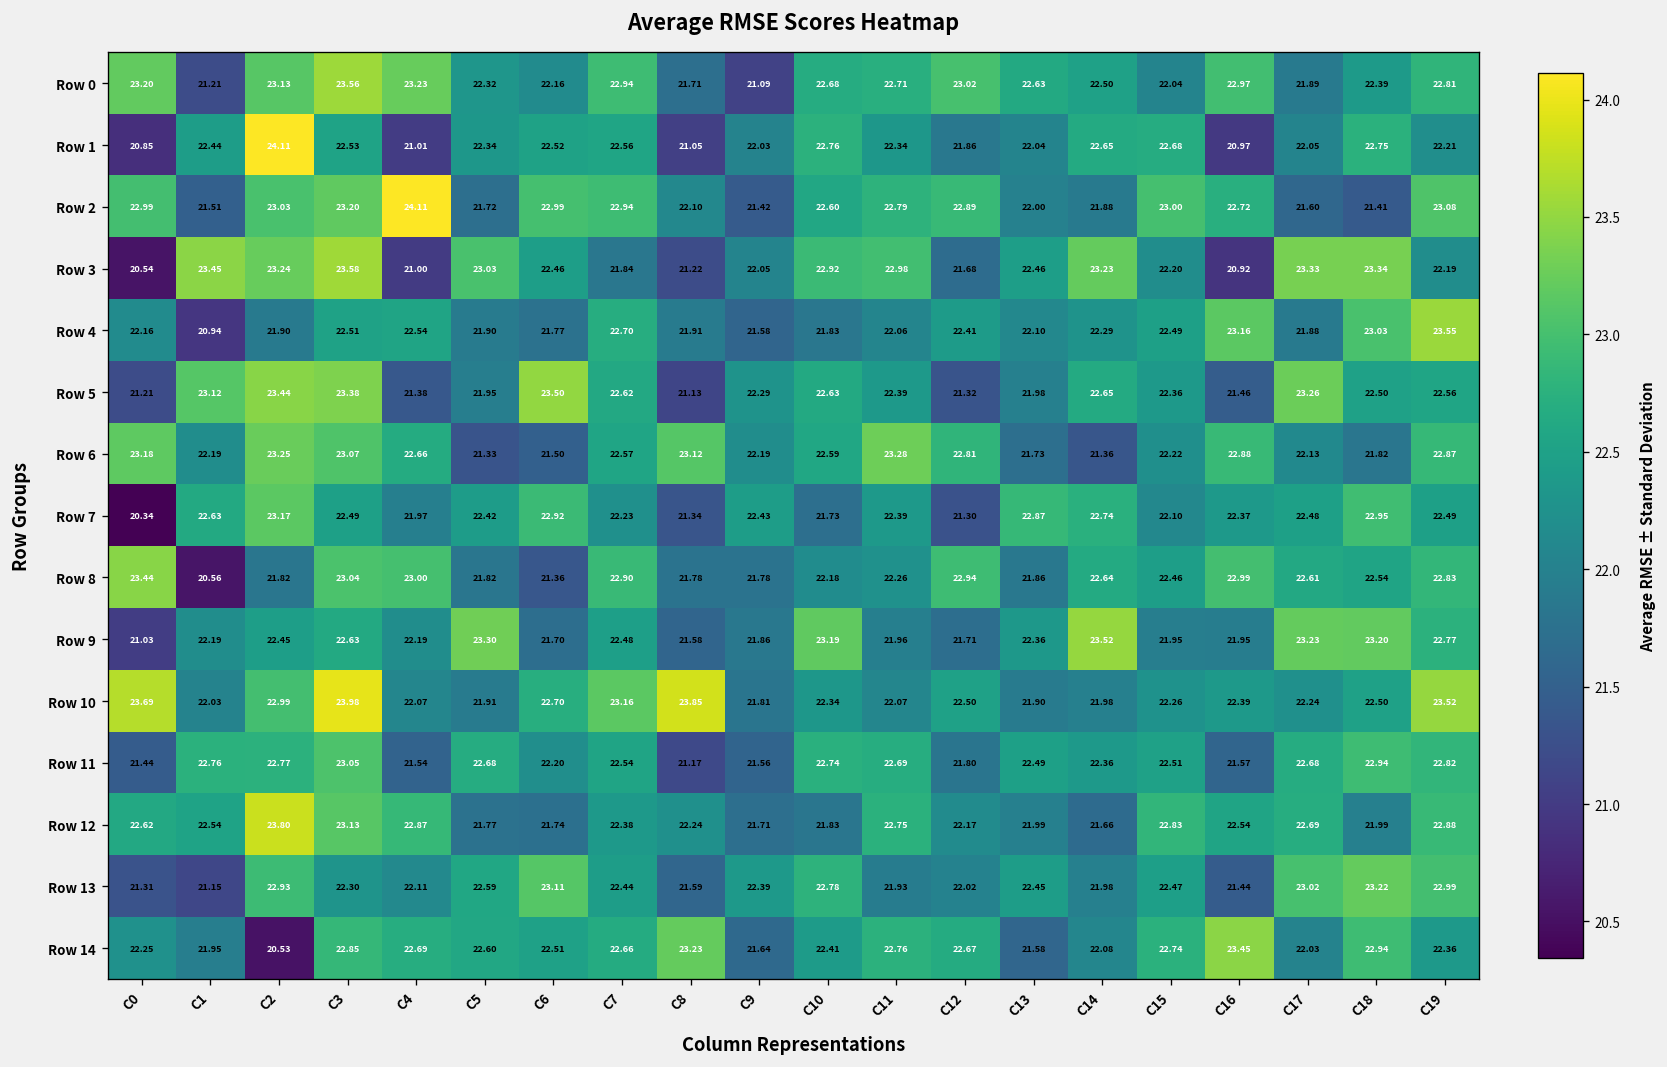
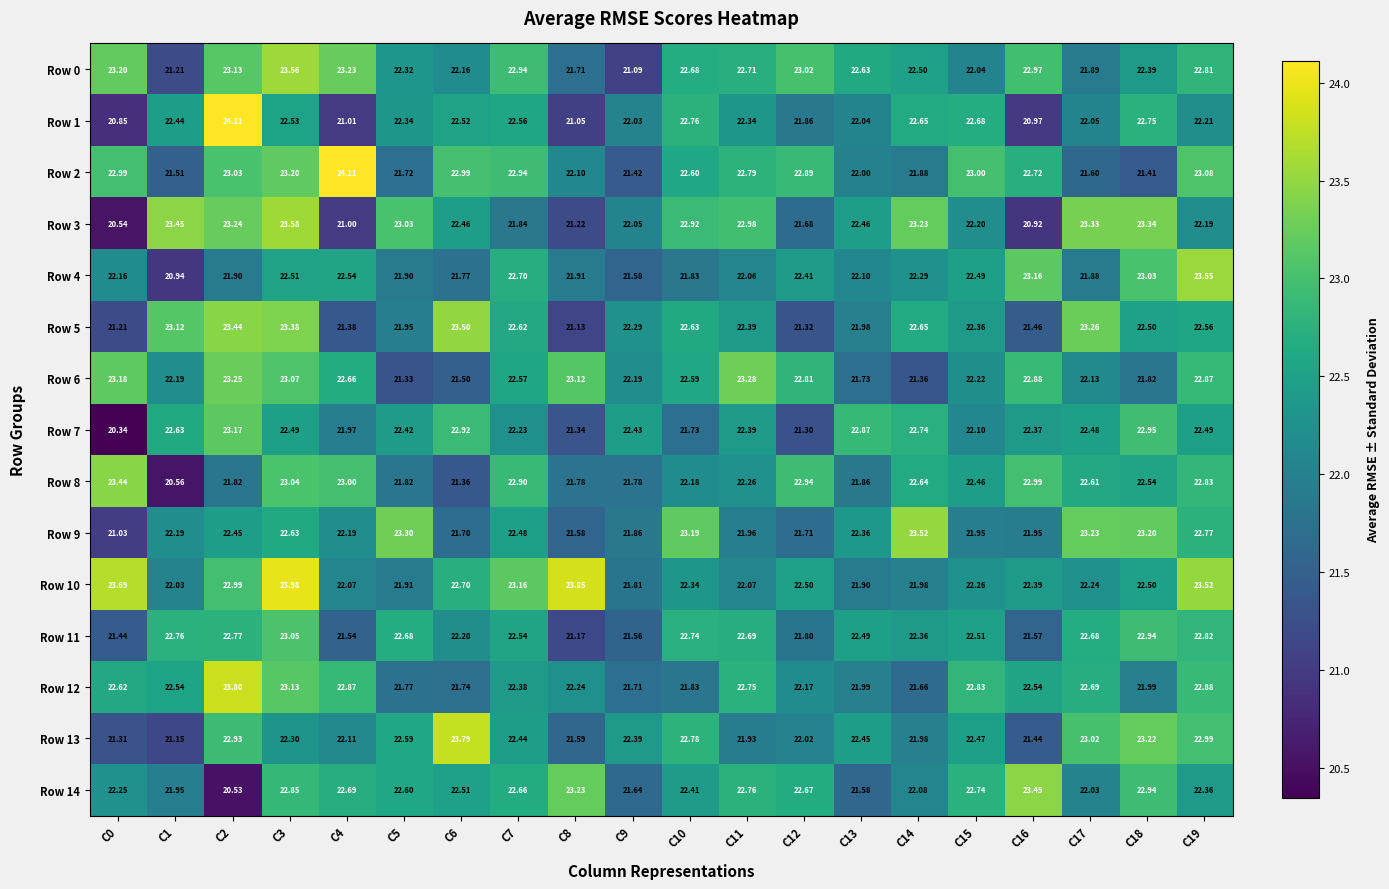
  {
    "Row 13": {
      "C0": 21.31,
      "C1": 21.15,
      "C2": 22.93,
      "C3": 22.30,
      "C4": 22.11,
      "C5": 22.59,
-     "C6": 23.11,
+     "C6": 23.79,
      "C7": 22.44,
      "C8": 21.59,
      "C9": 22.39,
      "C10": 22.78,
      "C11": 21.93,
      "C12": 22.02,
      "C13": 22.45,
      "C14": 21.98,
      "C15": 22.47,
      "C16": 21.44,
      "C17": 23.02,
      "C18": 23.22,
      "C19": 22.99
    }
  }
